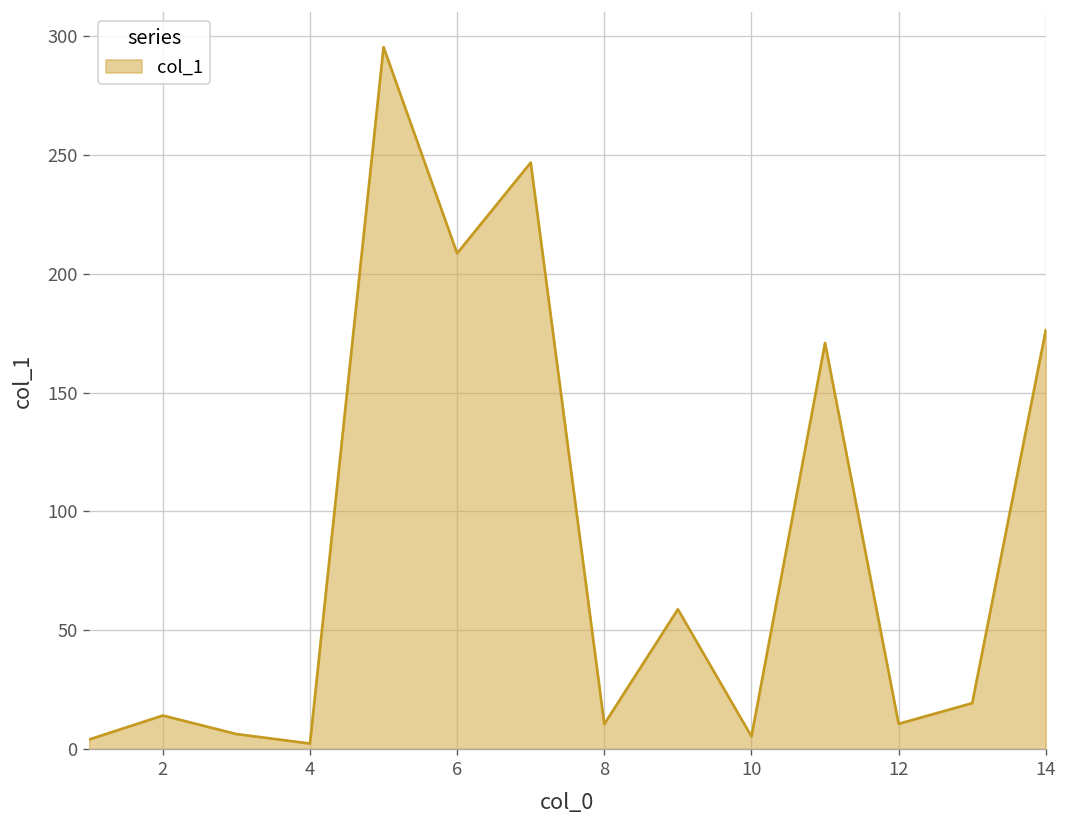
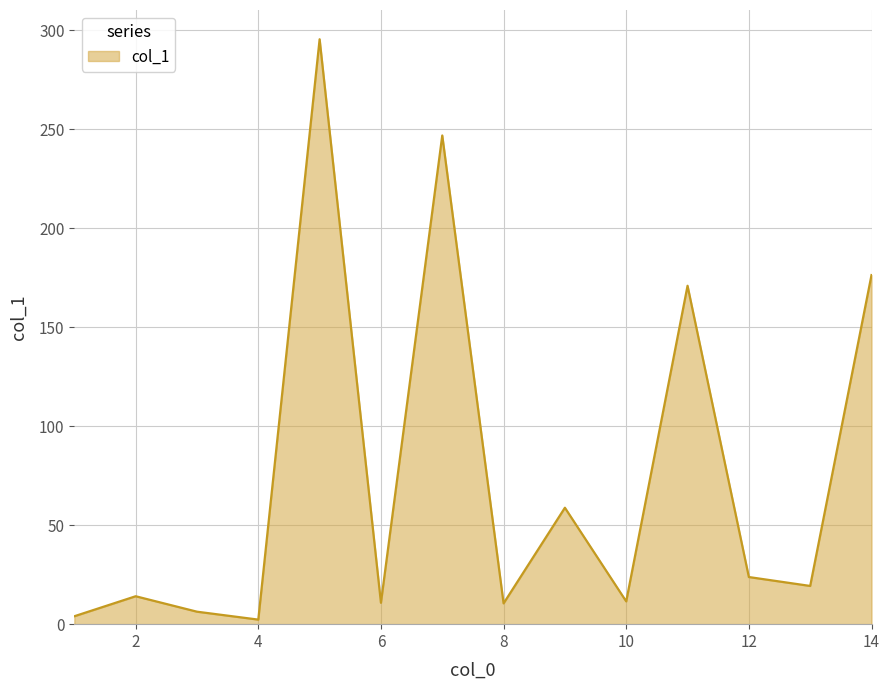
  {
    "2": 14,
    "4": 2,
-   "6": 209,
+   "6": 11,
    "8": 11,
-   "10": 5,
-   "12": 11,
+   "10": 12,
+   "12": 24,
    "14": 176
  }
